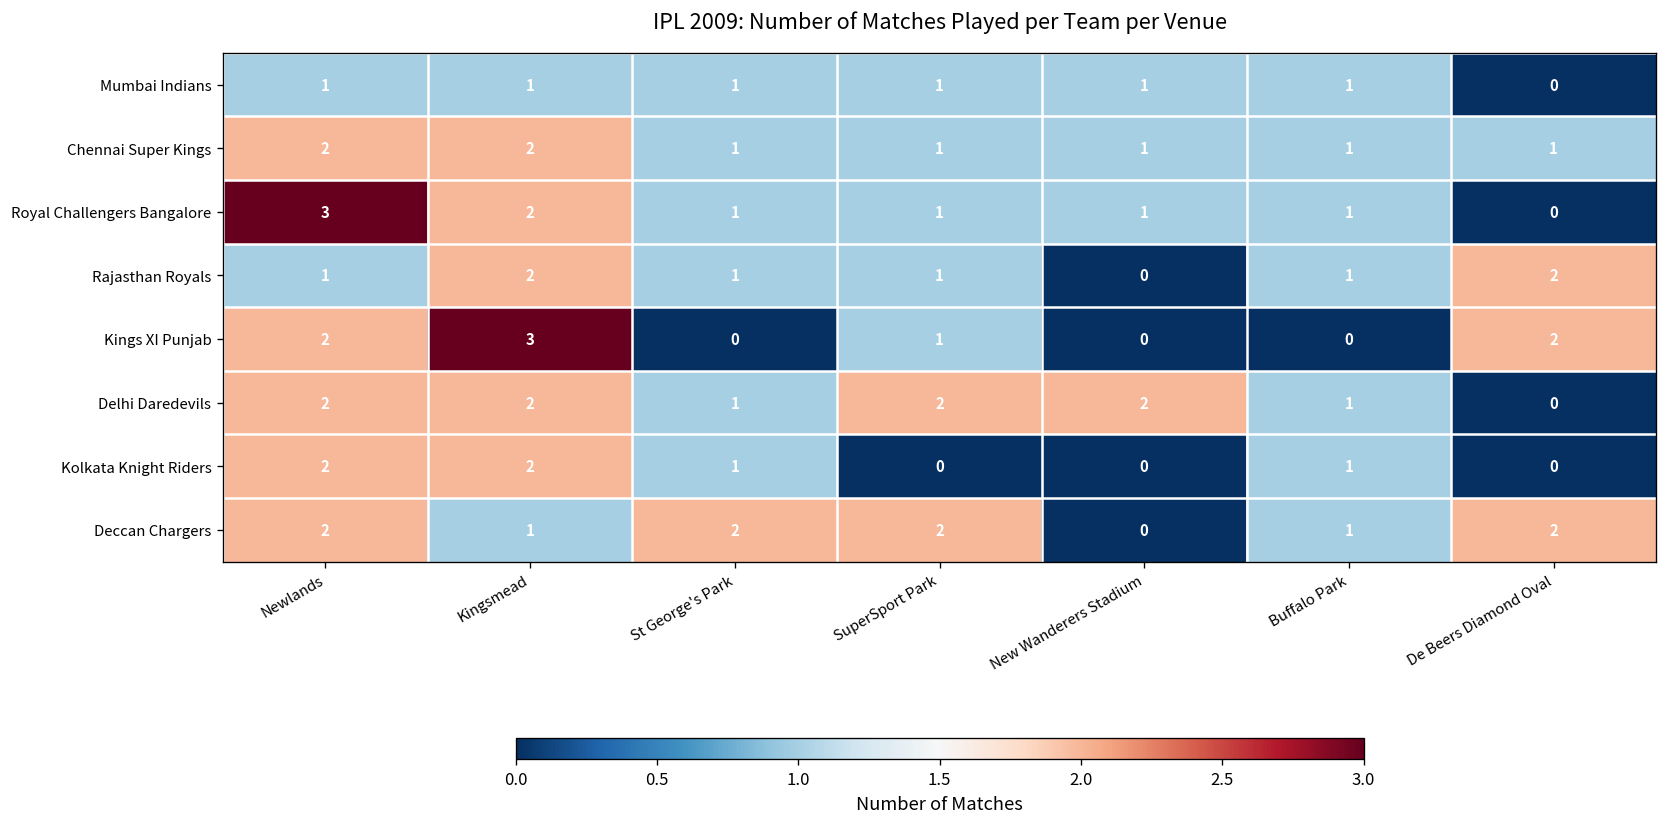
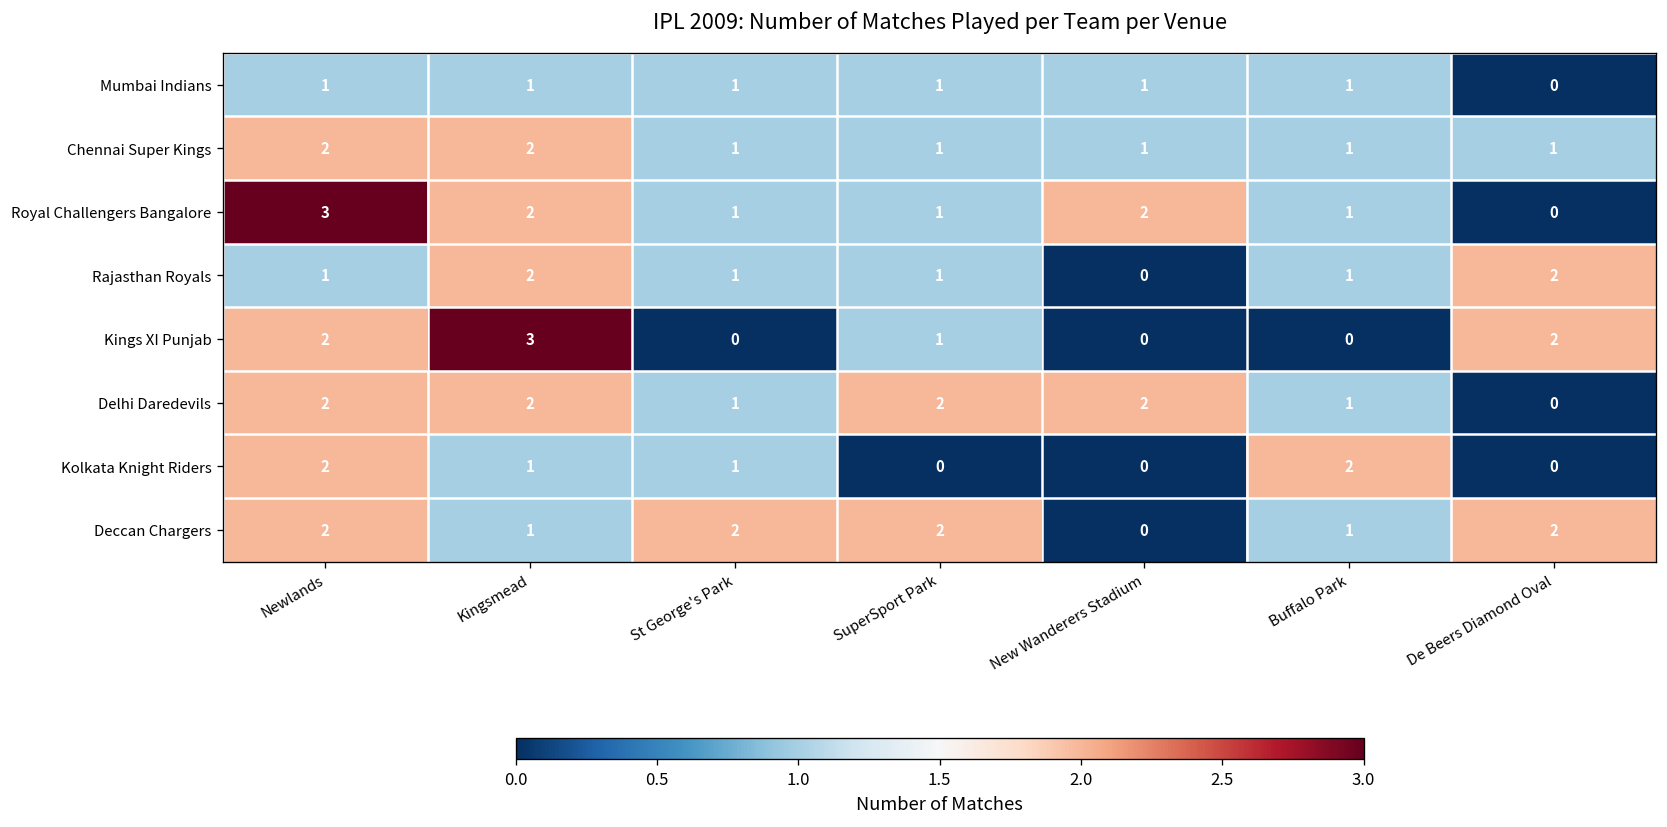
  {
    "Mumbai Indians": {
      "Newlands": 1,
      "Kingsmead": 1,
      "St George's Park": 1,
      "SuperSport Park": 1,
      "New Wanderers Stadium": 1,
      "Buffalo Park": 1,
      "De Beers Diamond Oval": 0
    },
    "Chennai Super Kings": {
      "Newlands": 2,
      "Kingsmead": 2,
      "St George's Park": 1,
      "SuperSport Park": 1,
      "New Wanderers Stadium": 1,
      "Buffalo Park": 1,
      "De Beers Diamond Oval": 1
    },
    "Royal Challengers Bangalore": {
      "Newlands": 3,
      "Kingsmead": 2,
      "St George's Park": 1,
      "SuperSport Park": 1,
-     "New Wanderers Stadium": 1,
+     "New Wanderers Stadium": 2,
      "Buffalo Park": 1,
      "De Beers Diamond Oval": 0
    },
    "Rajasthan Royals": {
      "Newlands": 1,
      "Kingsmead": 2,
      "St George's Park": 1,
      "SuperSport Park": 1,
      "New Wanderers Stadium": 0,
      "Buffalo Park": 1,
      "De Beers Diamond Oval": 2
    },
    "Kings XI Punjab": {
      "Newlands": 2,
      "Kingsmead": 3,
      "St George's Park": 0,
      "SuperSport Park": 1,
      "New Wanderers Stadium": 0,
      "Buffalo Park": 0,
      "De Beers Diamond Oval": 2
    },
    "Delhi Daredevils": {
      "Newlands": 2,
      "Kingsmead": 2,
      "St George's Park": 1,
      "SuperSport Park": 2,
      "New Wanderers Stadium": 2,
      "Buffalo Park": 1,
      "De Beers Diamond Oval": 0
    },
    "Kolkata Knight Riders": {
      "Newlands": 2,
-     "Kingsmead": 2,
+     "Kingsmead": 1,
      "St George's Park": 1,
      "SuperSport Park": 0,
      "New Wanderers Stadium": 0,
-     "Buffalo Park": 1,
+     "Buffalo Park": 2,
      "De Beers Diamond Oval": 0
    },
    "Deccan Chargers": {
      "Newlands": 2,
      "Kingsmead": 1,
      "St George's Park": 2,
      "SuperSport Park": 2,
      "New Wanderers Stadium": 0,
      "Buffalo Park": 1,
      "De Beers Diamond Oval": 2
    }
  }
